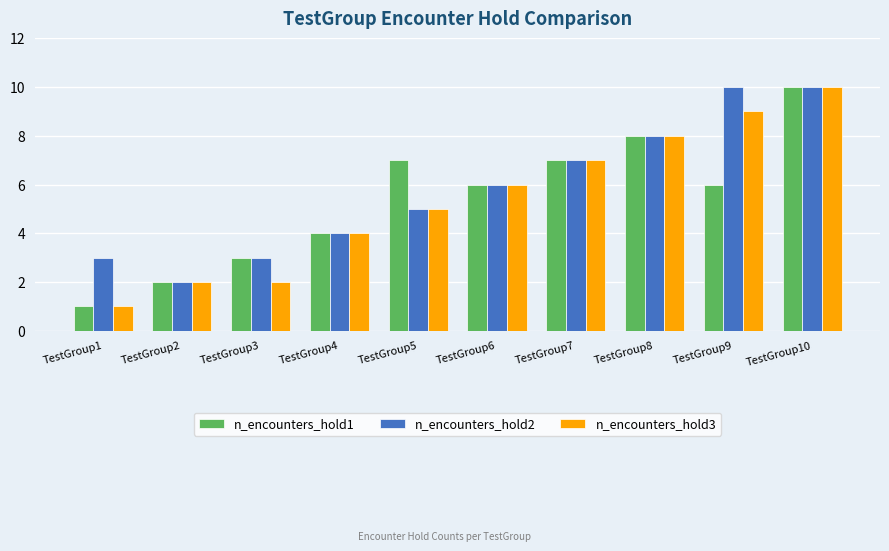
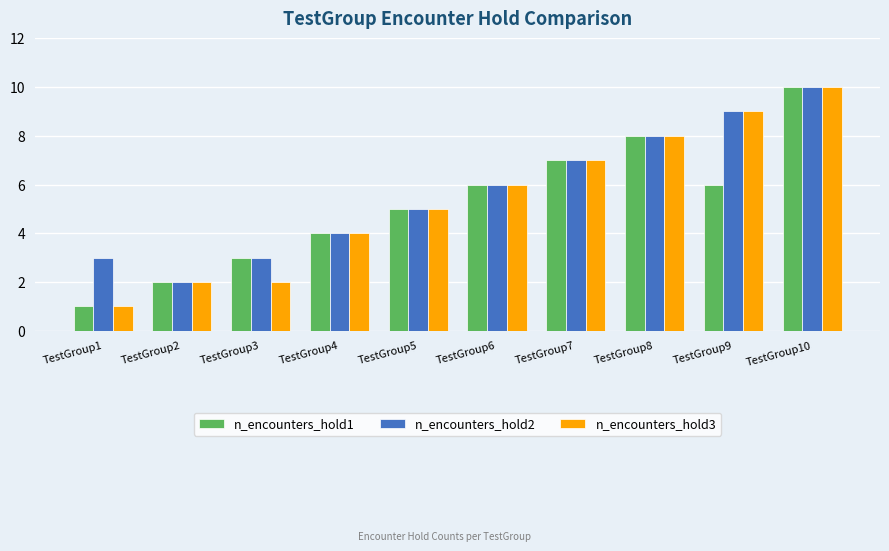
  {
    "n_encounters_hold1": {
      "TestGroup1": 1,
      "TestGroup2": 2,
      "TestGroup3": 3,
      "TestGroup4": 4,
-     "TestGroup5": 7,
+     "TestGroup5": 5,
      "TestGroup6": 6,
      "TestGroup7": 7,
      "TestGroup8": 8,
      "TestGroup9": 6,
      "TestGroup10": 10
    },
    "n_encounters_hold2": {
      "TestGroup1": 3,
      "TestGroup2": 2,
      "TestGroup3": 3,
      "TestGroup4": 4,
      "TestGroup5": 5,
      "TestGroup6": 6,
      "TestGroup7": 7,
      "TestGroup8": 8,
-     "TestGroup9": 10,
+     "TestGroup9": 9,
      "TestGroup10": 10
    },
    "n_encounters_hold3": {
      "TestGroup1": 1,
      "TestGroup2": 2,
      "TestGroup3": 2,
      "TestGroup4": 4,
      "TestGroup5": 5,
      "TestGroup6": 6,
      "TestGroup7": 7,
      "TestGroup8": 8,
      "TestGroup9": 9,
      "TestGroup10": 10
    }
  }
